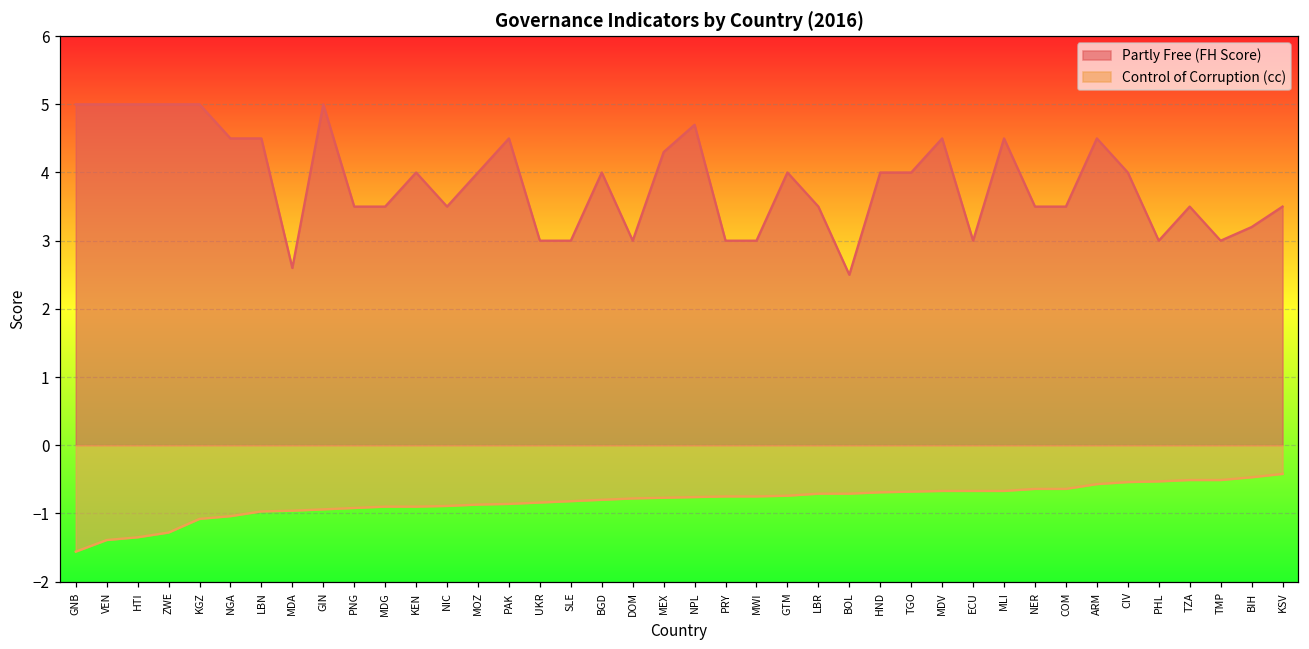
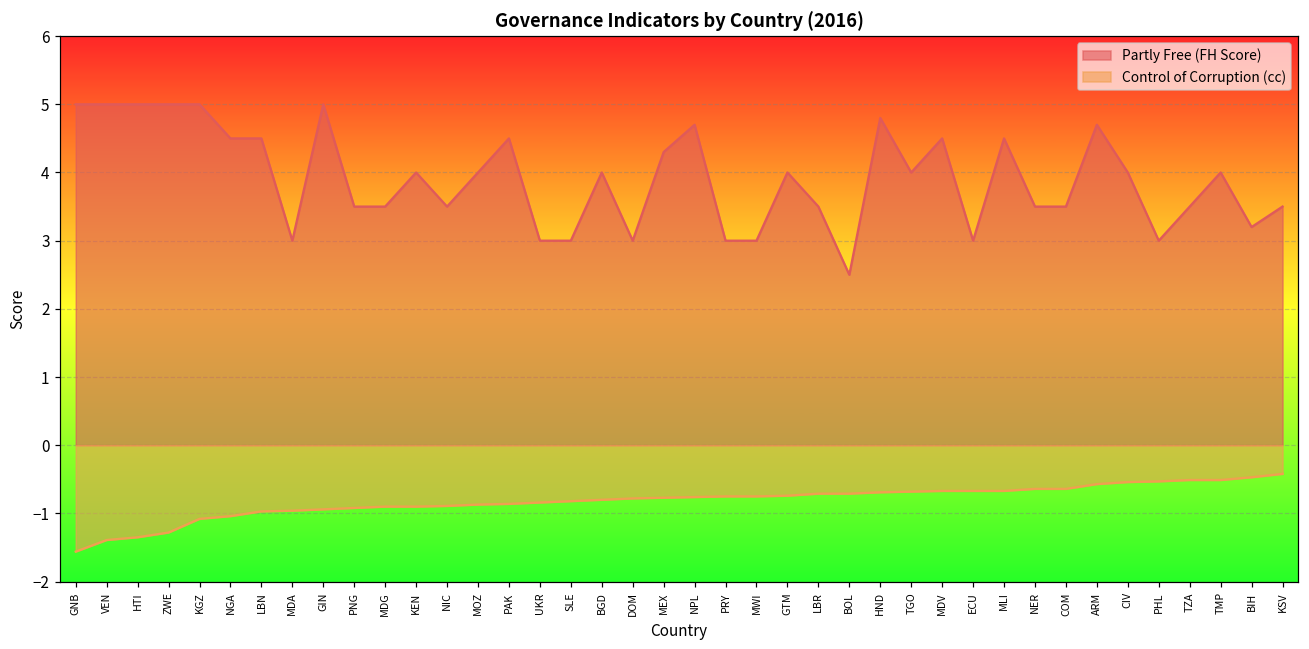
  {
    "Partly Free (FH Score)": {
      "GNB": 5.0,
      "VEN": 5.0,
      "HTI": 5.0,
      "ZWE": 5.0,
      "KGZ": 5.0,
      "NGA": 4.5,
      "LBN": 4.5,
-     "MDA": 2.6,
+     "MDA": 3.0,
      "GIN": 5.0,
      "PNG": 3.5,
      "MDG": 3.5,
      "KEN": 4.0,
      "NIC": 3.5,
      "MOZ": 4.0,
      "PAK": 4.5,
      "UKR": 3.0,
      "SLE": 3.0,
      "BGD": 4.0,
      "DOM": 3.0,
      "MEX": 4.3,
      "NPL": 4.7,
      "PRY": 3.0,
      "MWI": 3.0,
      "GTM": 4.0,
      "LBR": 3.5,
      "BOL": 2.5,
-     "HND": 4.0,
+     "HND": 4.8,
      "TGO": 4.0,
      "MDV": 4.5,
      "ECU": 3.0,
      "MLI": 4.5,
      "NER": 3.5,
      "COM": 3.5,
-     "ARM": 4.5,
+     "ARM": 4.7,
      "CIV": 4.0,
      "PHL": 3.0,
      "TZA": 3.5,
-     "TMP": 3,
+     "TMP": 4,
      "BIH": 3.2,
      "KSV": 3.5
    }
  }
